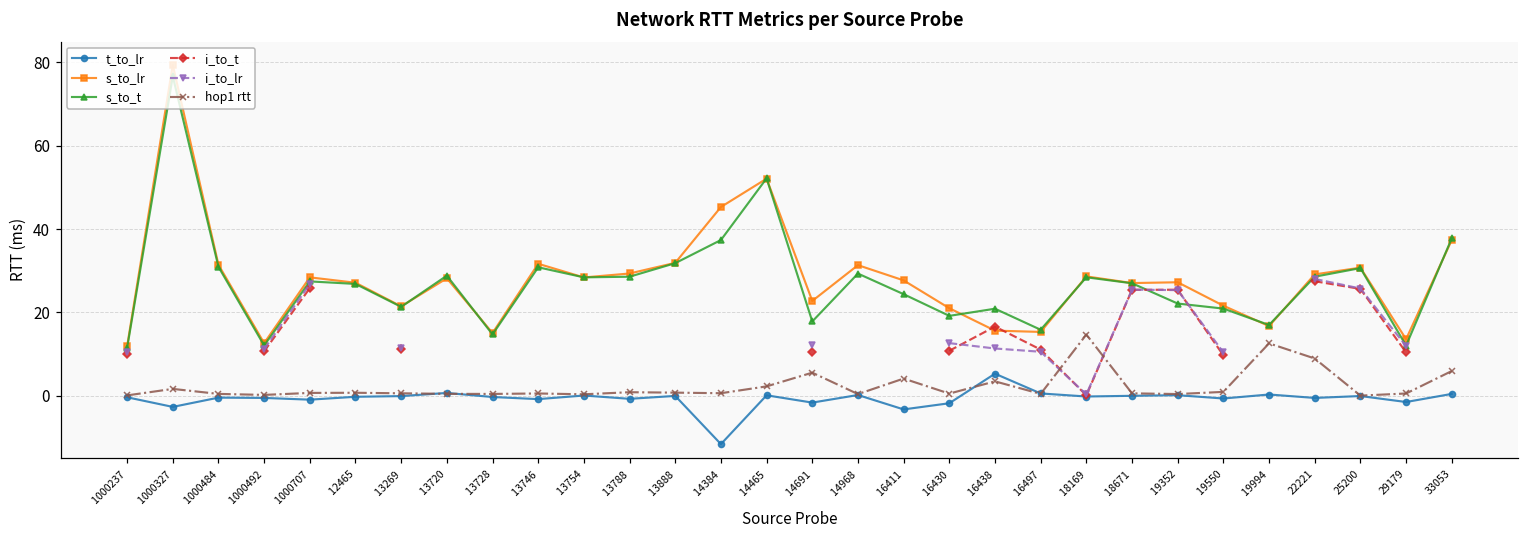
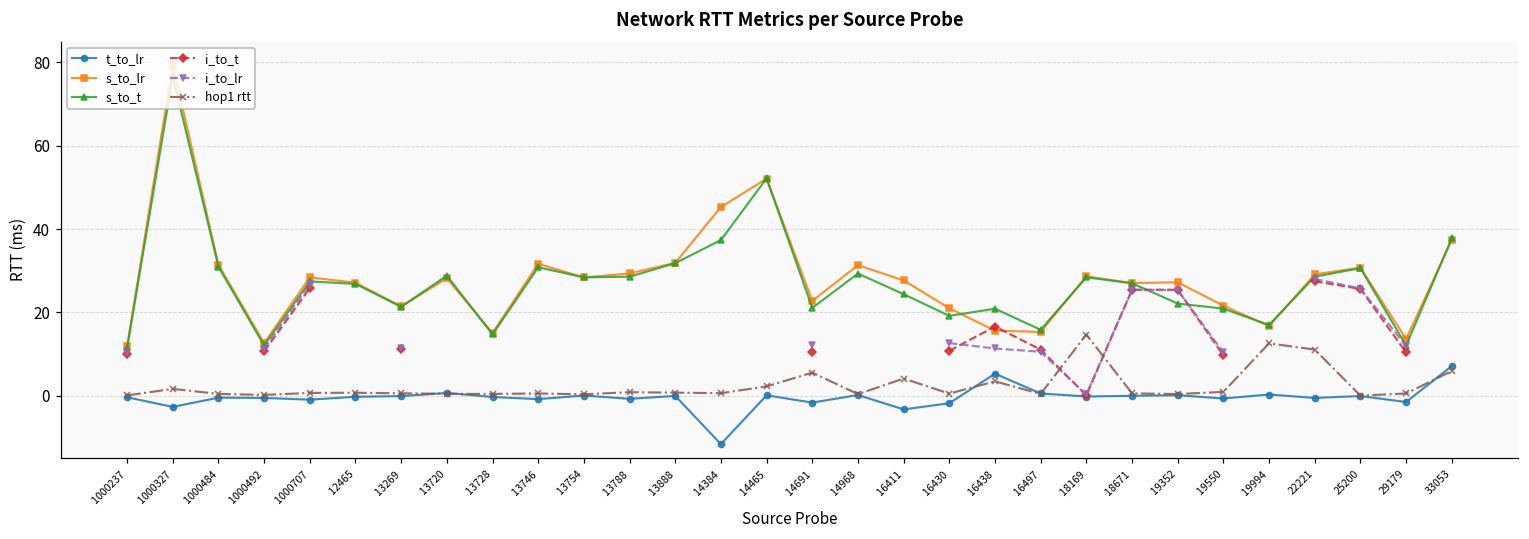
  {
    "t_to_lr": {
      "1000327": -3,
      "1000484": 0,
      "1000492": -1,
      "1000707": -1,
      "12465": 0,
      "13728": 0,
      "13746": -1,
      "13788": -1,
      "13888": 0,
      "14384": -12,
      "14465": 0,
      "14691": -2,
      "16411": -3,
      "16430": -2,
      "16438": 5,
      "19550": -1,
      "19994": 0,
      "22221": -1,
      "29179": -2,
-     "33053": 0
+     "33053": 7
    },
    "s_to_lr": {
      "1000707": 28,
      "13746": 32,
      "13788": 29,
      "14384": 45,
      "14691": 23,
      "14968": 31,
      "16411": 28,
      "16430": 21,
      "16438": 16,
      "19352": 27,
      "19550": 22,
      "29179": 14
    },
    "s_to_t": {
      "13746": 31,
      "13788": 29,
      "14384": 37,
-     "14691": 18,
+     "14691": 21,
      "14968": 29,
      "16411": 24,
      "16430": 19,
      "16438": 21,
      "19352": 22,
      "19550": 21
    },
    "i_to_t": {
      "1000707": 26,
      "14691": 10,
      "16430": 11,
      "16438": 17,
      "19550": 10,
      "29179": 10
    },
    "i_to_lr": {
      "14691": 12,
      "16430": 13,
      "16438": 11,
      "19550": 10
    },
    "hop1 rtt": {
      "1000327": 2,
      "1000484": 0,
      "1000492": 0,
      "1000707": 1,
      "12465": 1,
      "13728": 0,
      "13746": 1,
      "13788": 1,
      "13888": 1,
      "14384": 1,
      "14465": 2,
      "14691": 6,
      "16411": 4,
      "16430": 0,
      "16438": 3,
      "18169": 15,
      "19550": 1,
      "19994": 13,
-     "22221": 9,
+     "22221": 11,
      "29179": 1,
      "33053": 6
    }
  }
